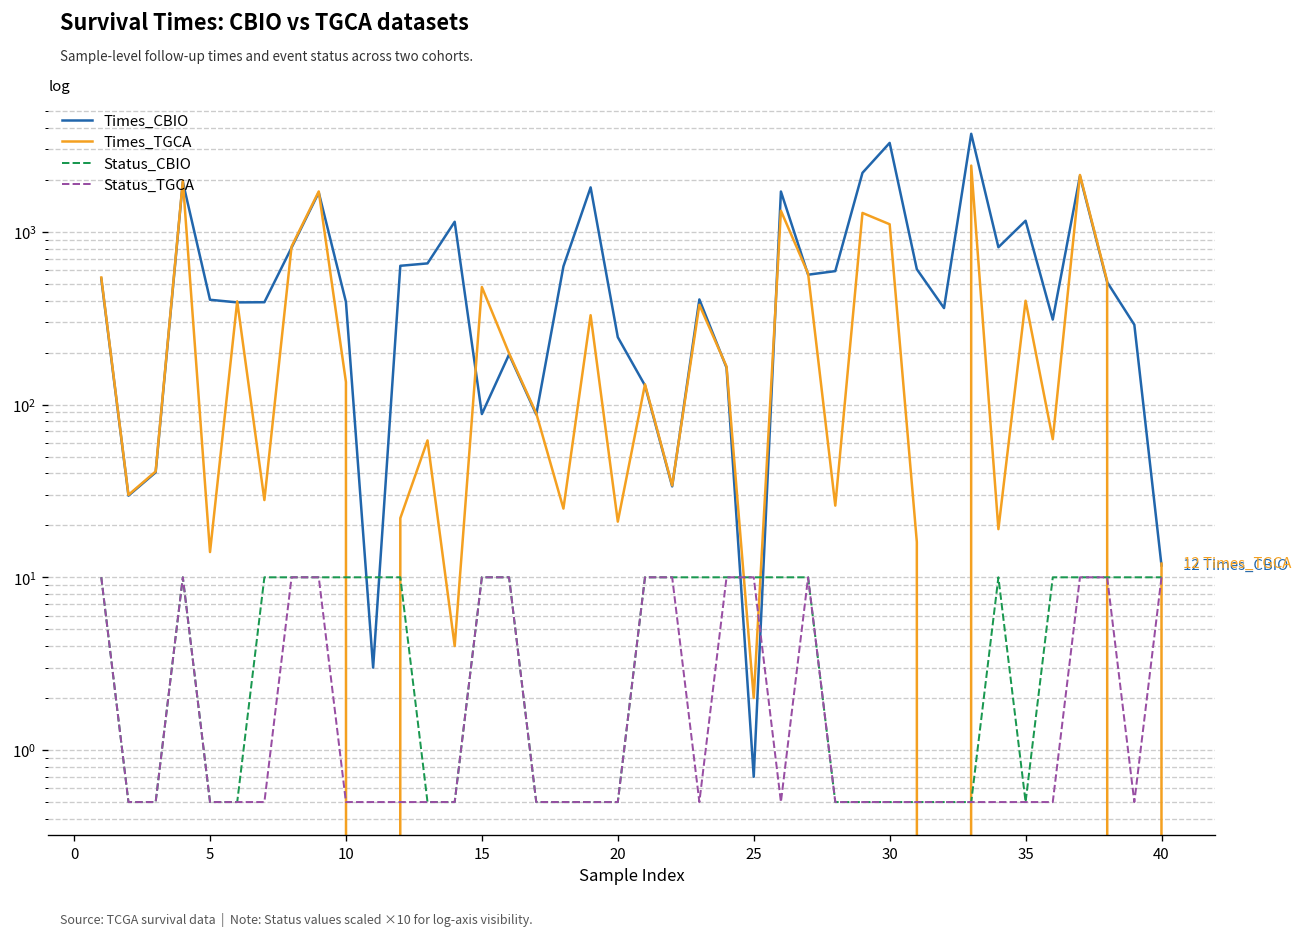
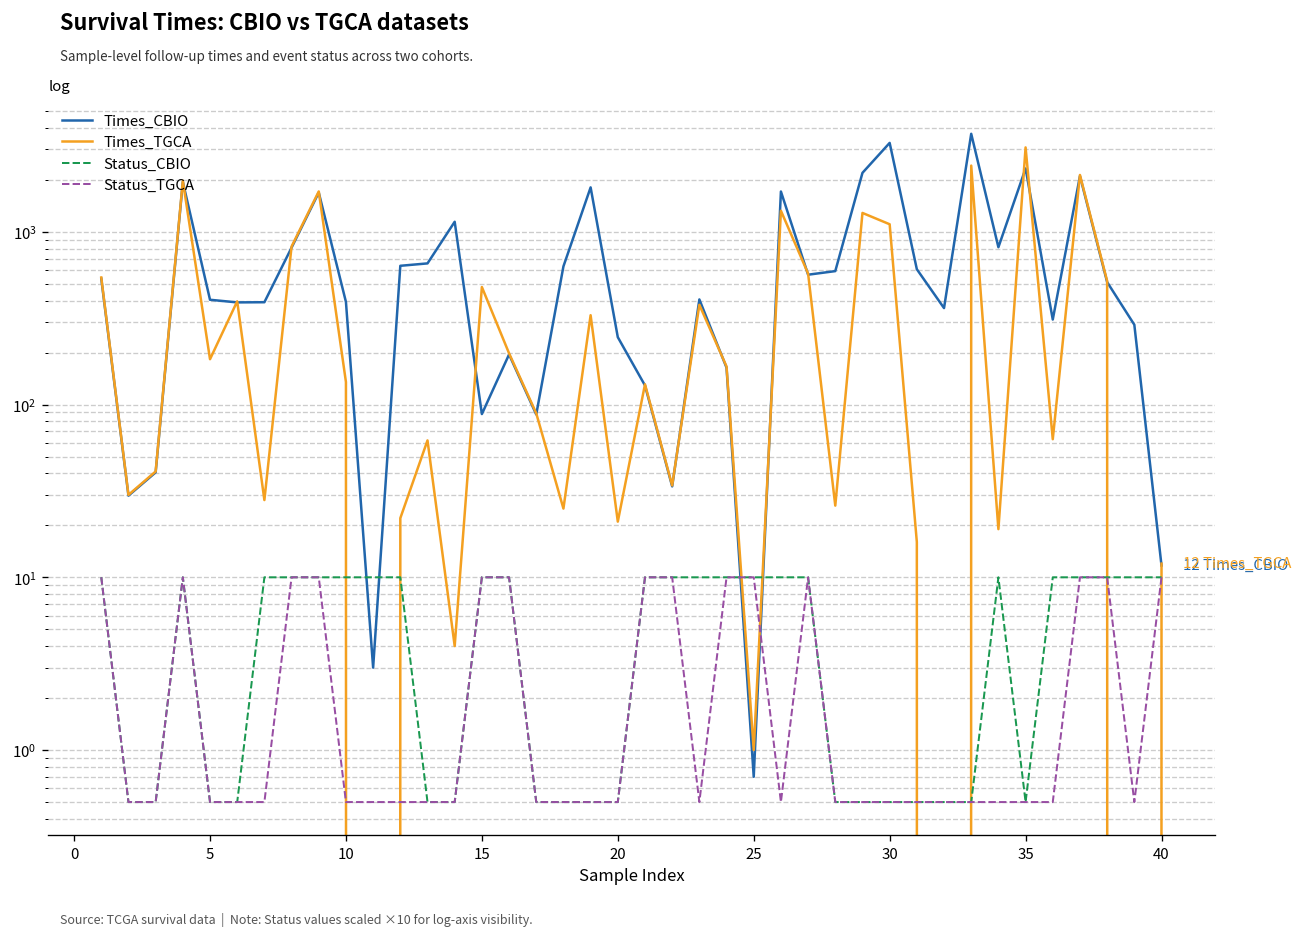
  {
    "Times_CBIO": {
      "5": 400,
      "10": 390,
      "15": 90,
      "20": 250,
      "25": 0.7,
      "30": 3300,
-     "35": 1200
+     "35": 2300
    },
    "Times_TGCA": {
-     "5": 14,
+     "5": 180,
      "10": 140,
      "15": 480,
      "20": 21,
-     "25": 2,
+     "25": 1,
      "30": 1100,
-     "35": 400
+     "35": 3100
    },
    "Status_CBIO": {
      "10": 10
    },
    "Status_TGCA": {
      "10": 0.50
    }
  }
